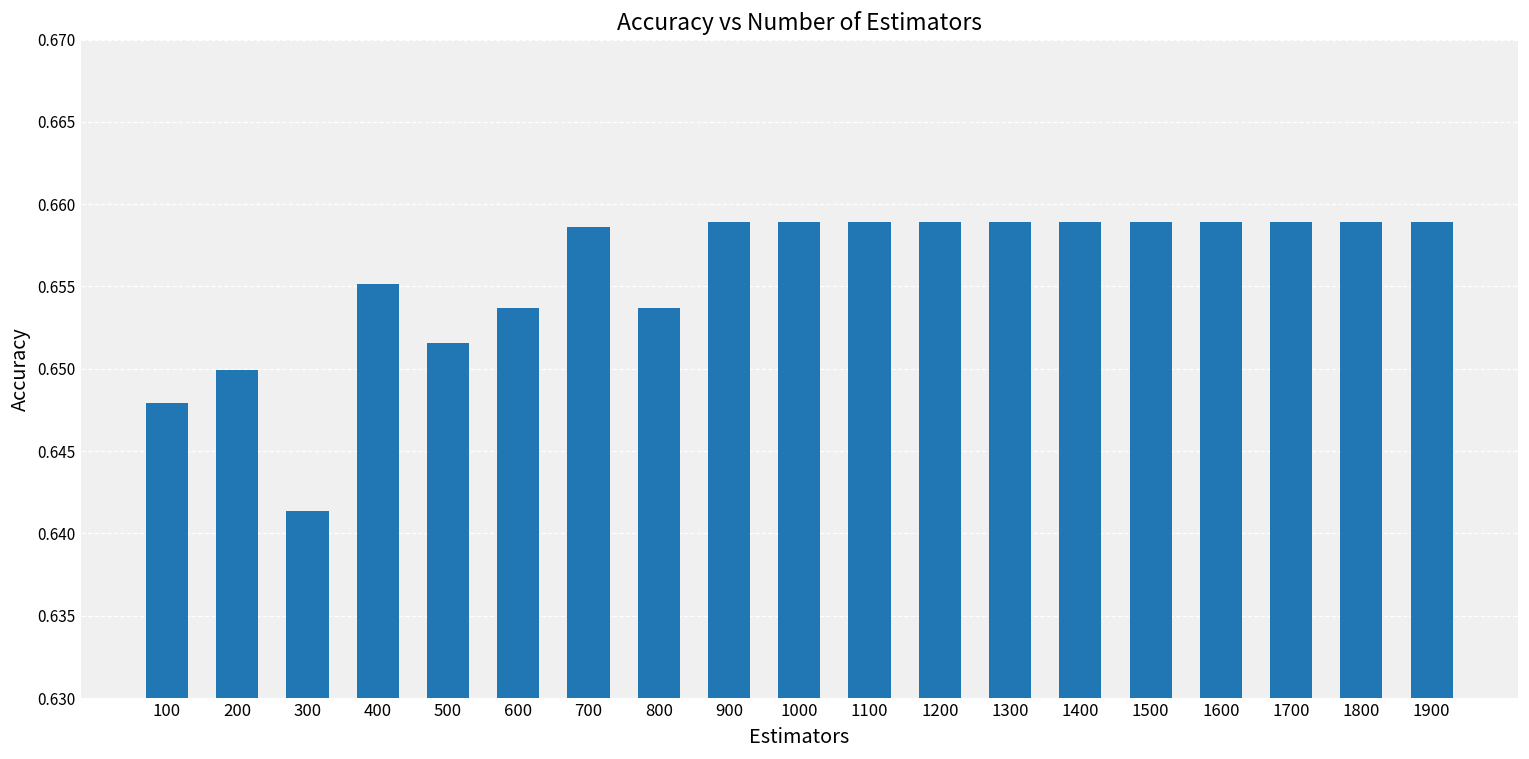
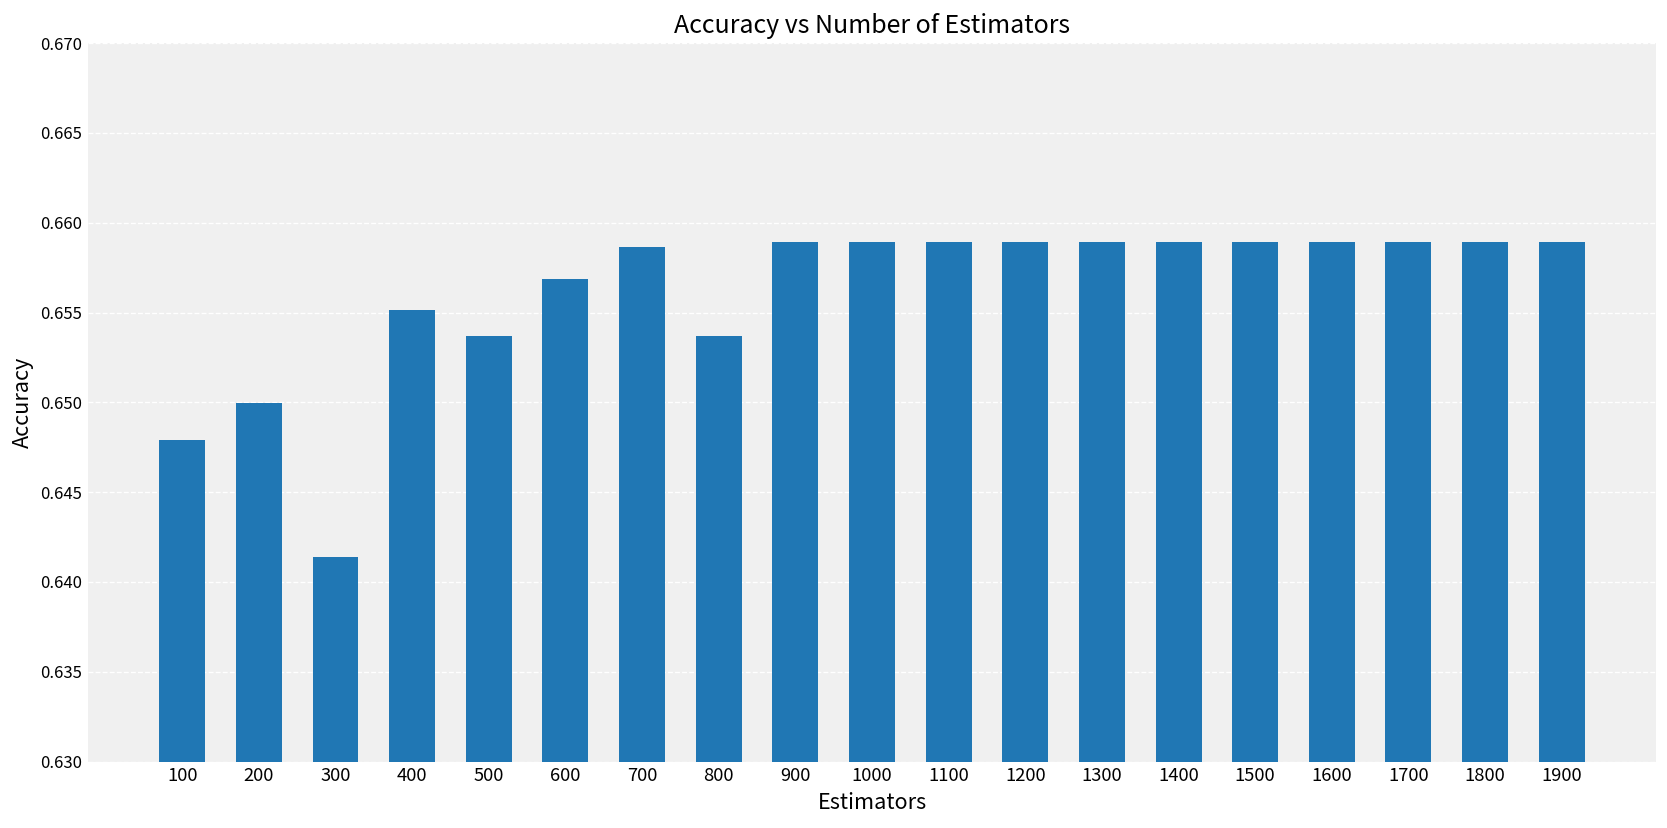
  {
    "100": 0.6479,
    "200": 0.6499,
    "300": 0.6414,
    "400": 0.6551,
-   "500": 0.6516,
-   "600": 0.6537,
+   "500": 0.6537,
+   "600": 0.6569,
    "700": 0.6586,
    "800": 0.6537,
    "900": 0.6589,
    "1000": 0.6589,
    "1100": 0.6589,
    "1200": 0.6589,
    "1300": 0.6589,
    "1400": 0.6589,
    "1500": 0.6589,
    "1600": 0.6589,
    "1700": 0.6589,
    "1800": 0.6589,
    "1900": 0.6589
  }
